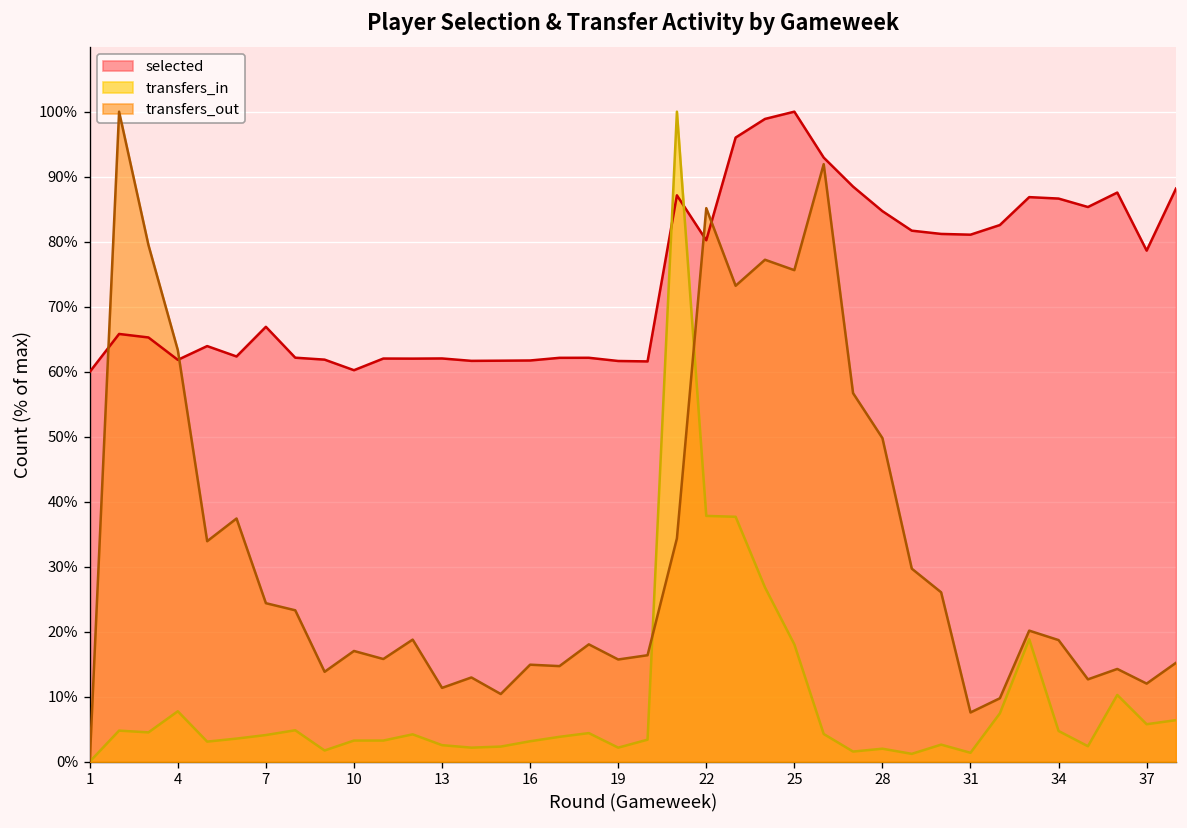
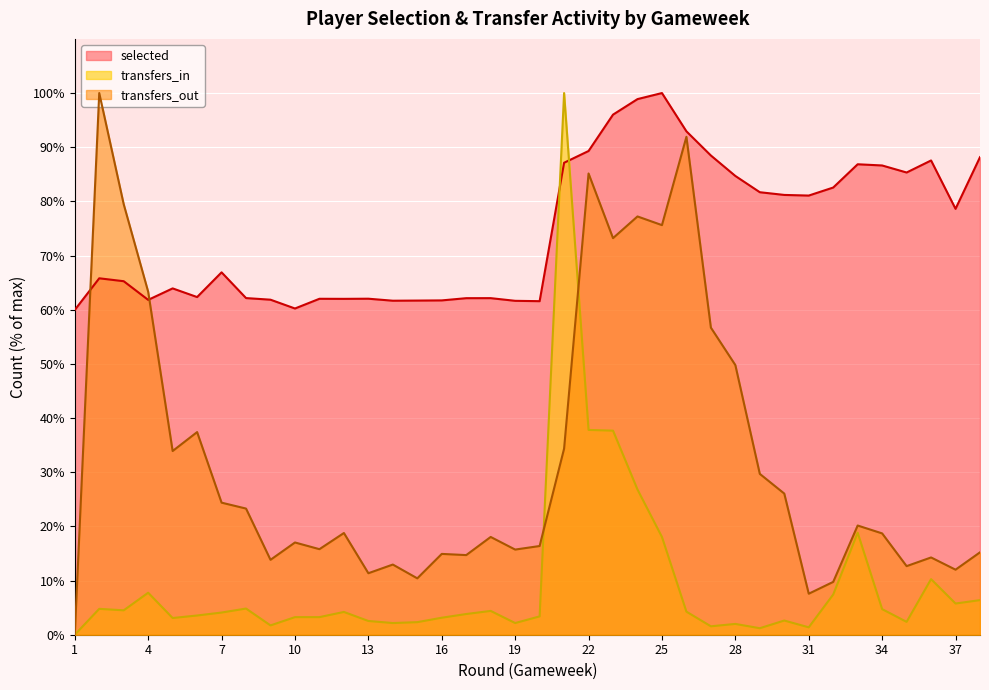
  {
    "selected": {
      "1": "60%",
      "4": "62%",
      "7": "67%",
      "10": "60%",
      "13": "62%",
      "16": "62%",
      "19": "62%",
-     "22": "80%",
+     "22": "89%",
      "25": "100%",
      "28": "85%",
      "31": "81%",
      "34": "87%",
      "37": "79%"
    }
  }
